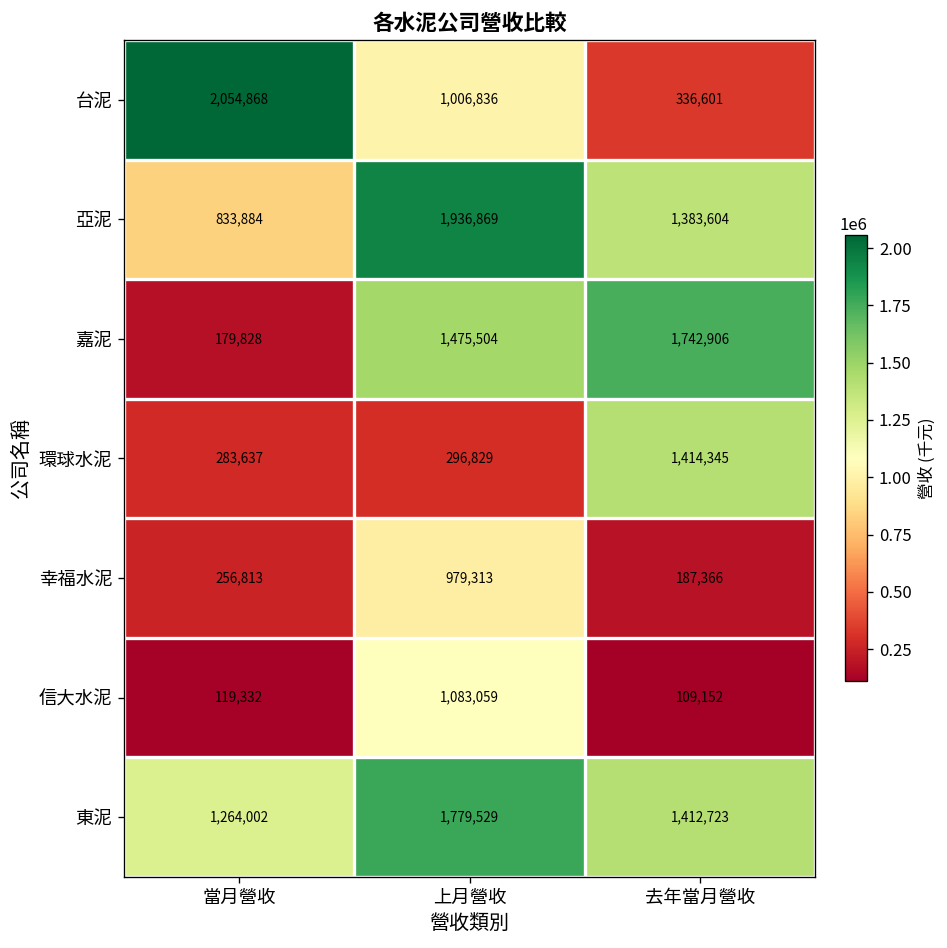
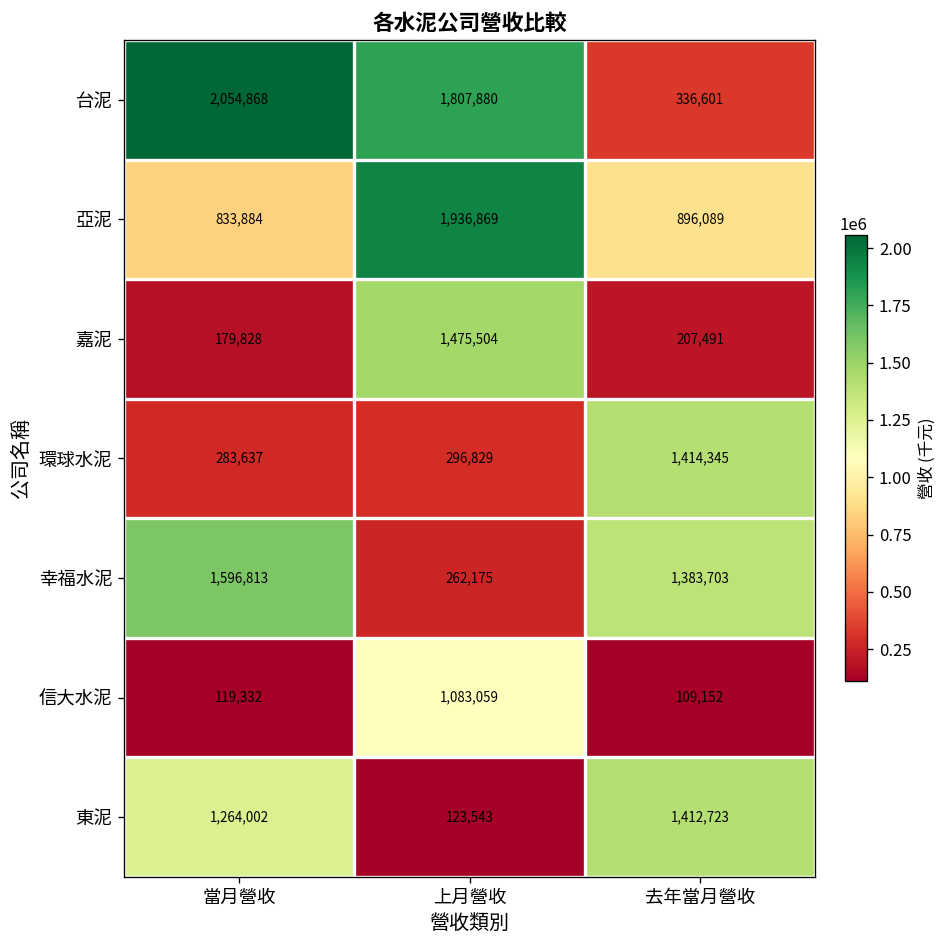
  {
    "台泥": {
      "當月營收": "2,054,868",
-     "上月營收": "1,006,836",
+     "上月營收": "1,807,880",
      "去年當月營收": "336,601"
    },
    "亞泥": {
      "當月營收": "833,884",
      "上月營收": "1,936,869",
-     "去年當月營收": "1,383,604"
+     "去年當月營收": "896,089"
    },
    "嘉泥": {
      "當月營收": "179,828",
      "上月營收": "1,475,504",
-     "去年當月營收": "1,742,906"
+     "去年當月營收": "207,491"
    },
    "環球水泥": {
      "當月營收": "283,637",
      "上月營收": "296,829",
      "去年當月營收": "1,414,345"
    },
    "幸福水泥": {
-     "當月營收": "256,813",
-     "上月營收": "979,313",
-     "去年當月營收": "187,366"
+     "當月營收": "1,596,813",
+     "上月營收": "262,175",
+     "去年當月營收": "1,383,703"
    },
    "信大水泥": {
      "當月營收": "119,332",
      "上月營收": "1,083,059",
      "去年當月營收": "109,152"
    },
    "東泥": {
      "當月營收": "1,264,002",
-     "上月營收": "1,779,529",
+     "上月營收": "123,543",
      "去年當月營收": "1,412,723"
    }
  }
